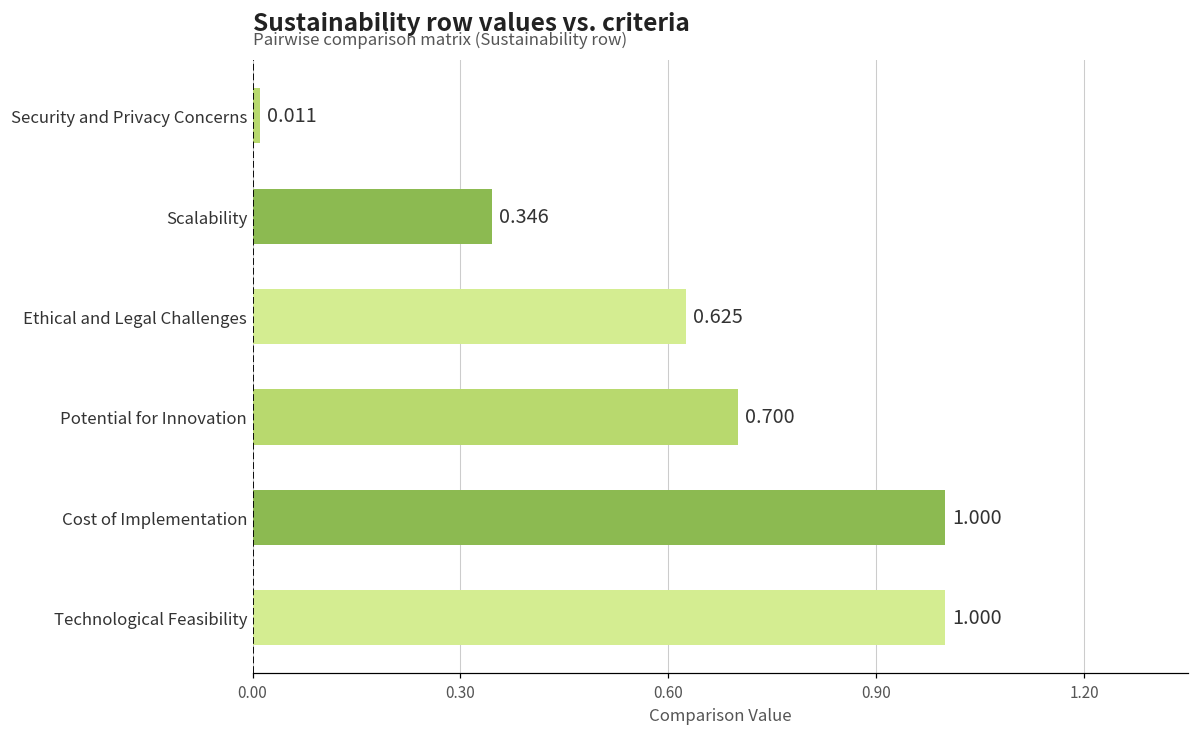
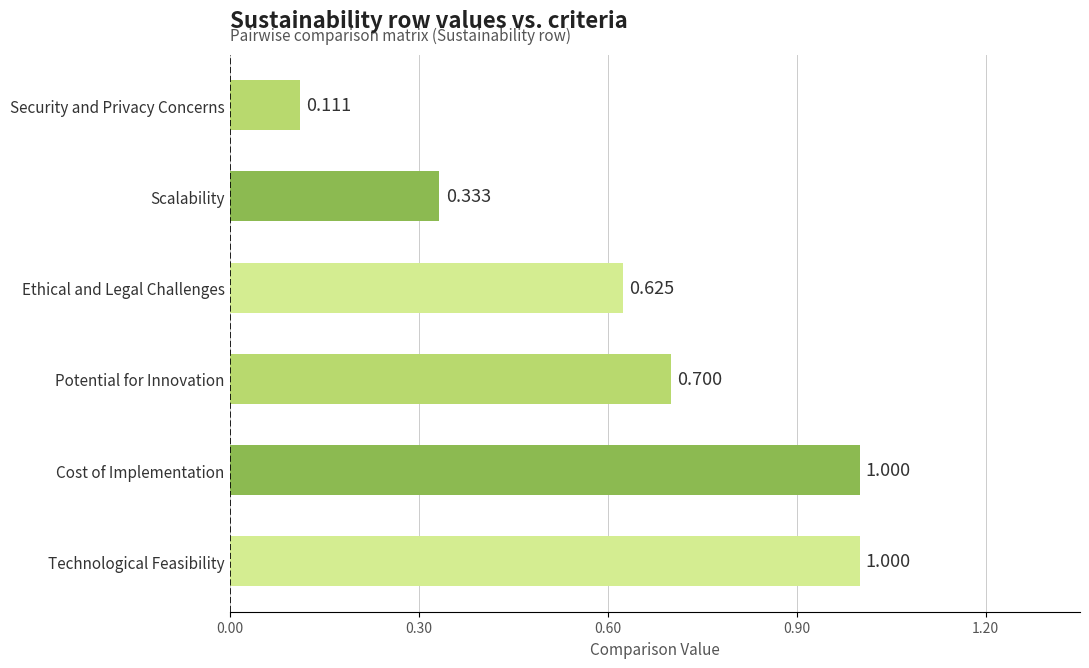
  {
-   "Security and Privacy Concerns": 0.011,
-   "Scalability": 0.346,
+   "Security and Privacy Concerns": 0.111,
+   "Scalability": 0.333,
    "Ethical and Legal Challenges": 0.625,
    "Potential for Innovation": 0.700,
    "Cost of Implementation": 1.000,
    "Technological Feasibility": 1.000
  }
